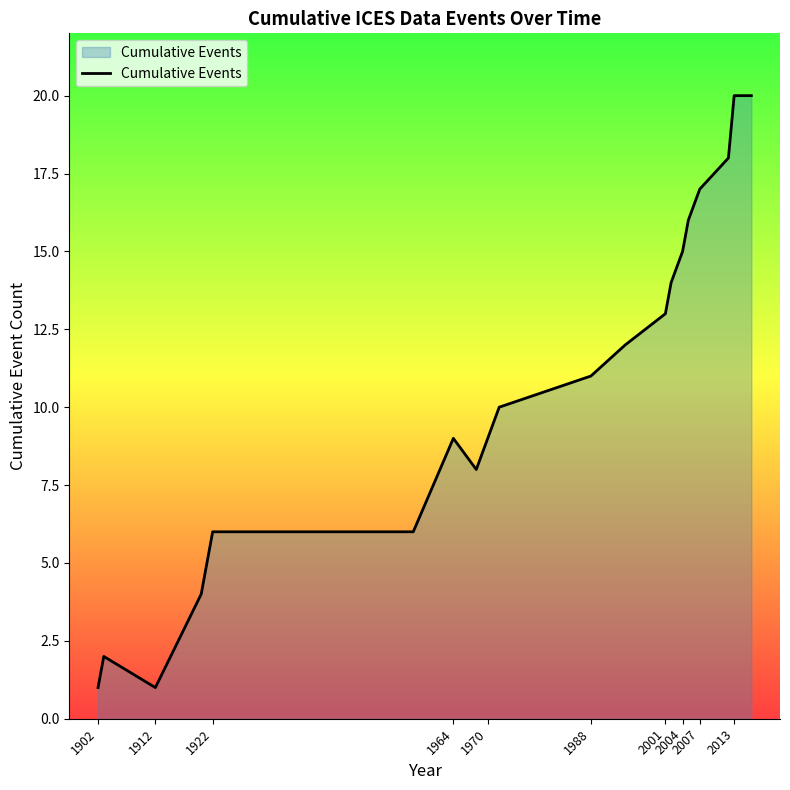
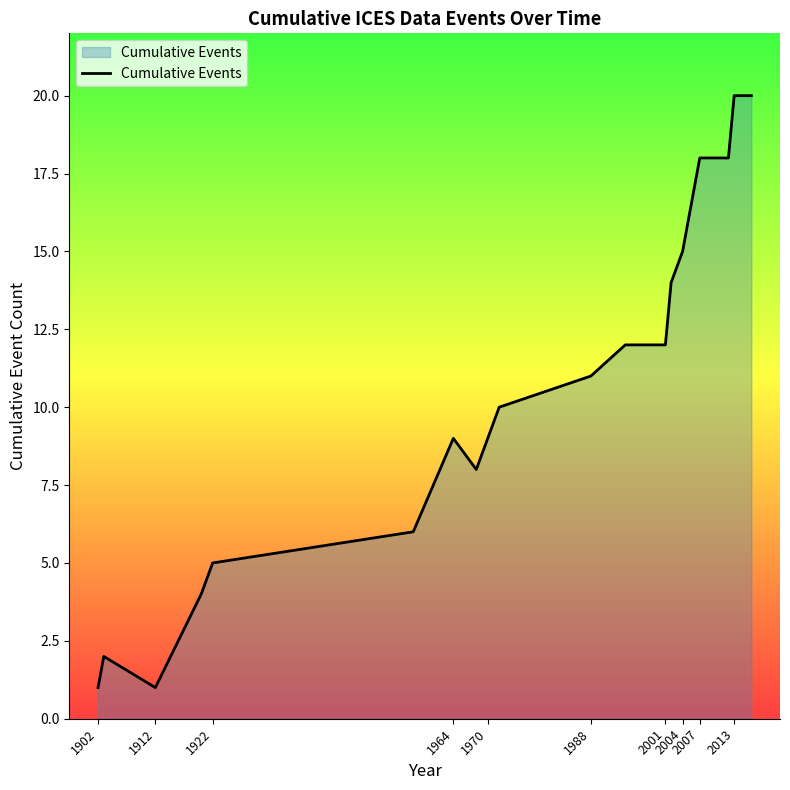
  {
    "1902": 1,
    "1912": 1,
-   "1922": 6,
+   "1922": 5,
    "1964": 9,
    "1970": 9,
    "1988": 11,
-   "2001": 13,
+   "2001": 12,
    "2004": 15,
-   "2007": 17,
+   "2007": 18,
    "2013": 20
  }
